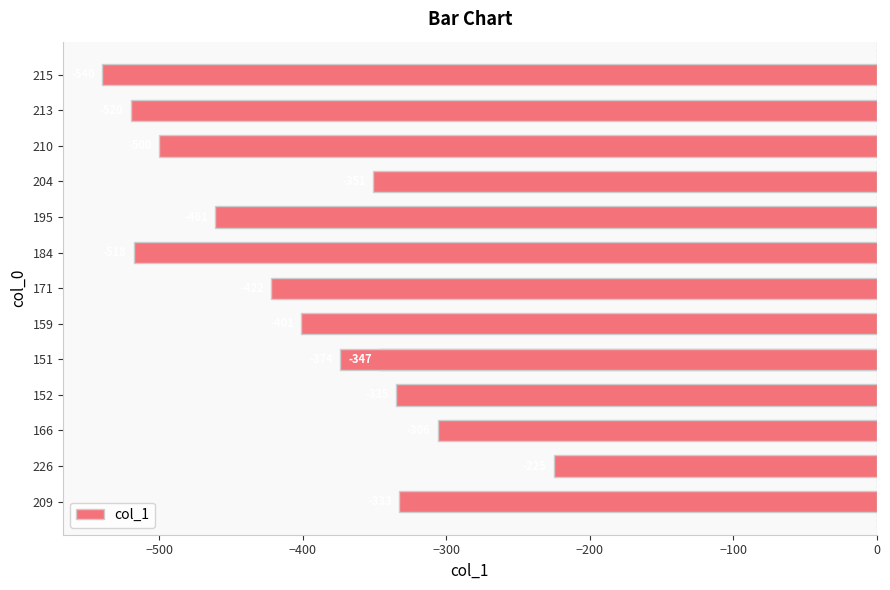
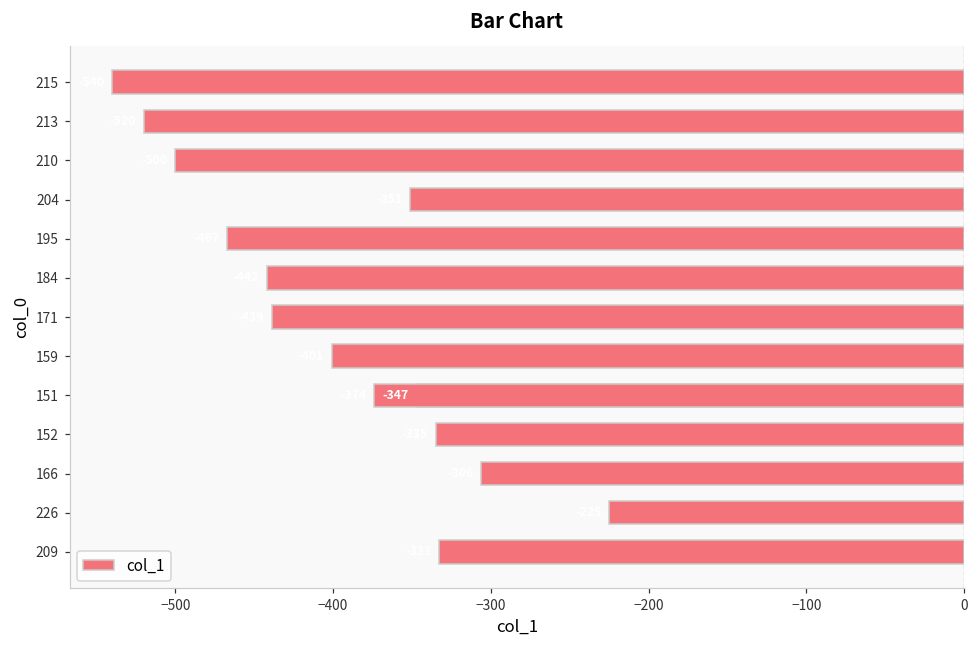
  {
    "215": -540,
    "213": -520,
    "210": -500,
    "204": -351,
-   "195": -461,
-   "184": -518,
-   "171": -422,
+   "195": -467,
+   "184": -442,
+   "171": -439,
    "159": -401,
    "152": -335,
    "166": -306,
    "226": -225,
    "209": -333
  }
